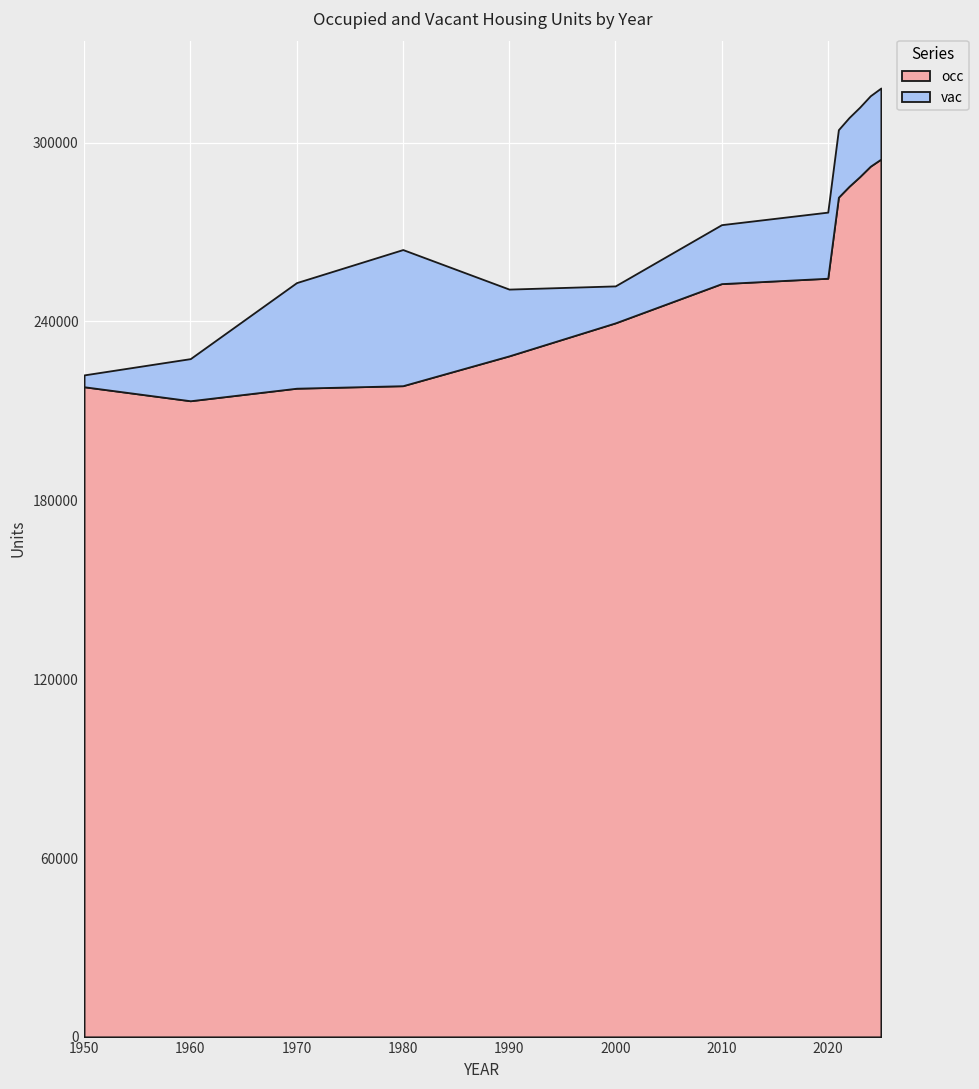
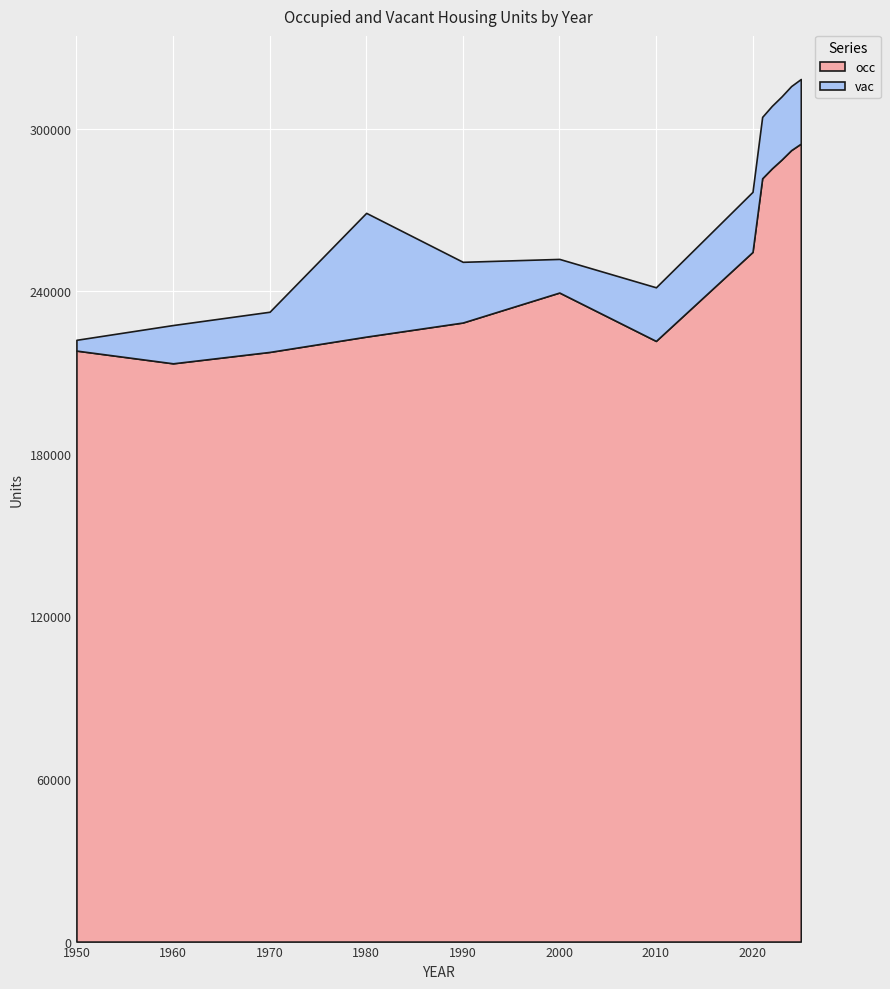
  {
    "occ": {
-     "1980": 218000,
-     "2010": 253000
+     "1980": 223000,
+     "2010": 222000
    },
    "vac": {
      "1950": 4000,
      "1960": 14000,
-     "1970": 35000,
+     "1970": 15000,
      "1980": 46000,
      "1990": 22000,
      "2000": 12000,
      "2010": 20000,
      "2020": 22000
    }
  }
